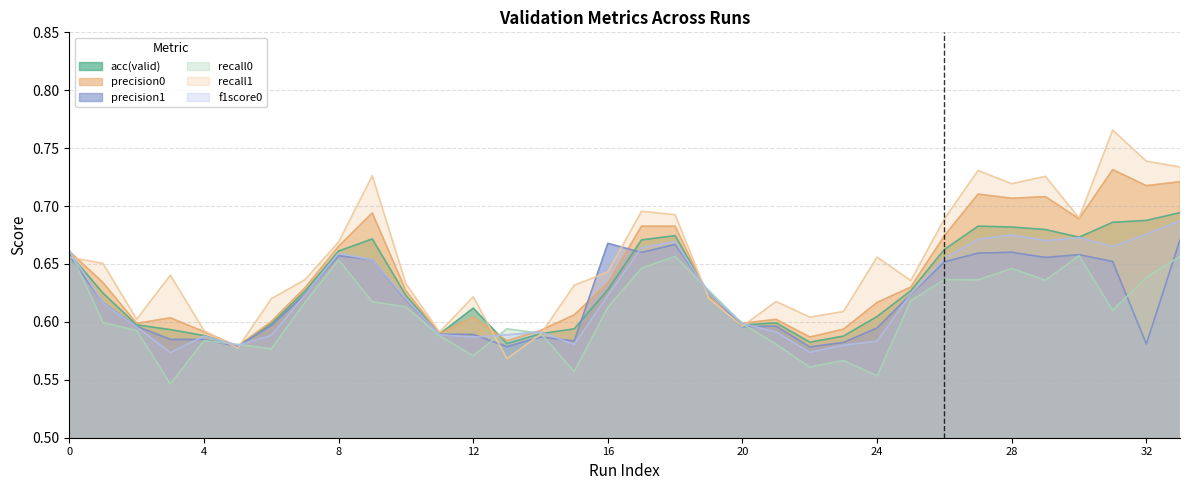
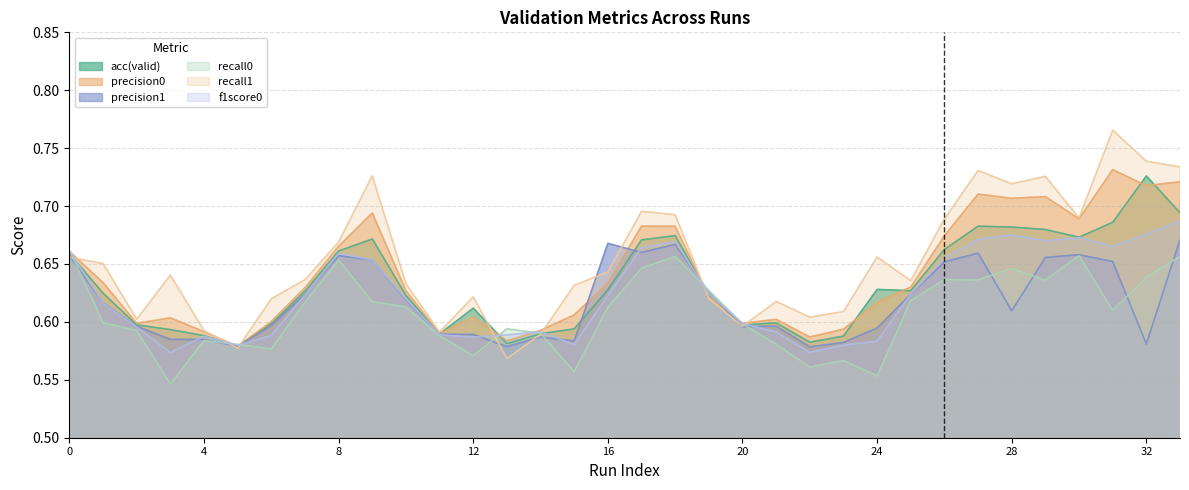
  {
    "acc(valid)": {
      "12": 0.612,
      "16": 0.628,
-     "24": 0.605,
+     "24": 0.628,
      "28": 0.682,
-     "32": 0.688
+     "32": 0.726
    },
    "precision1": {
      "12": 0.589,
      "16": 0.668,
      "24": 0.595,
-     "28": 0.660,
+     "28": 0.610,
      "32": 0.581
    }
  }
